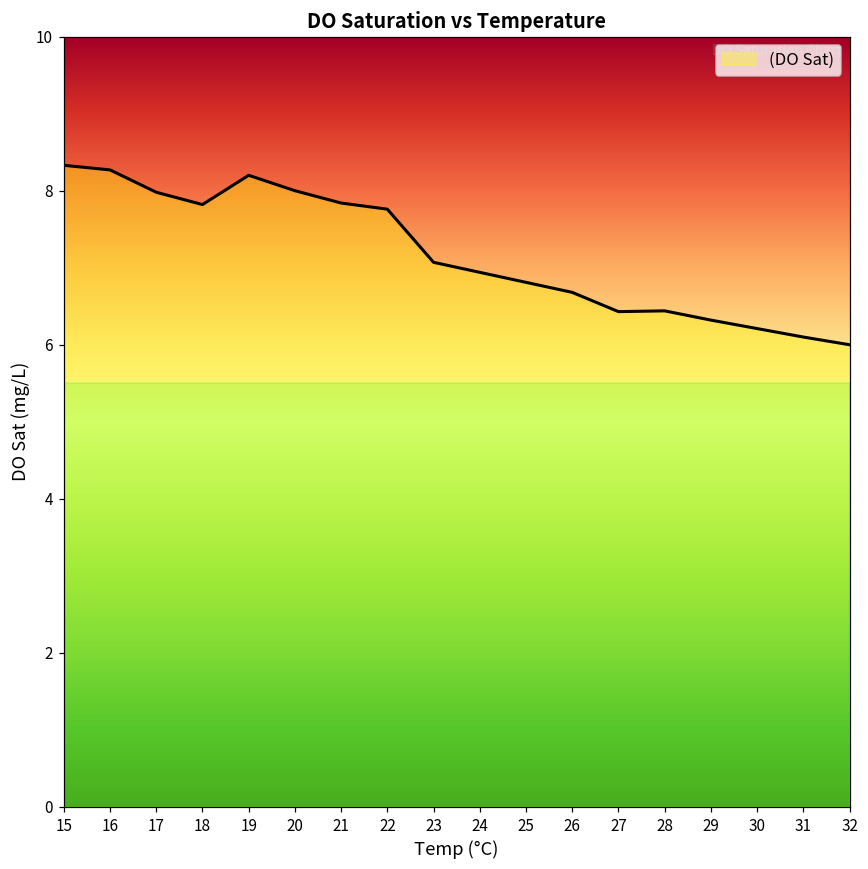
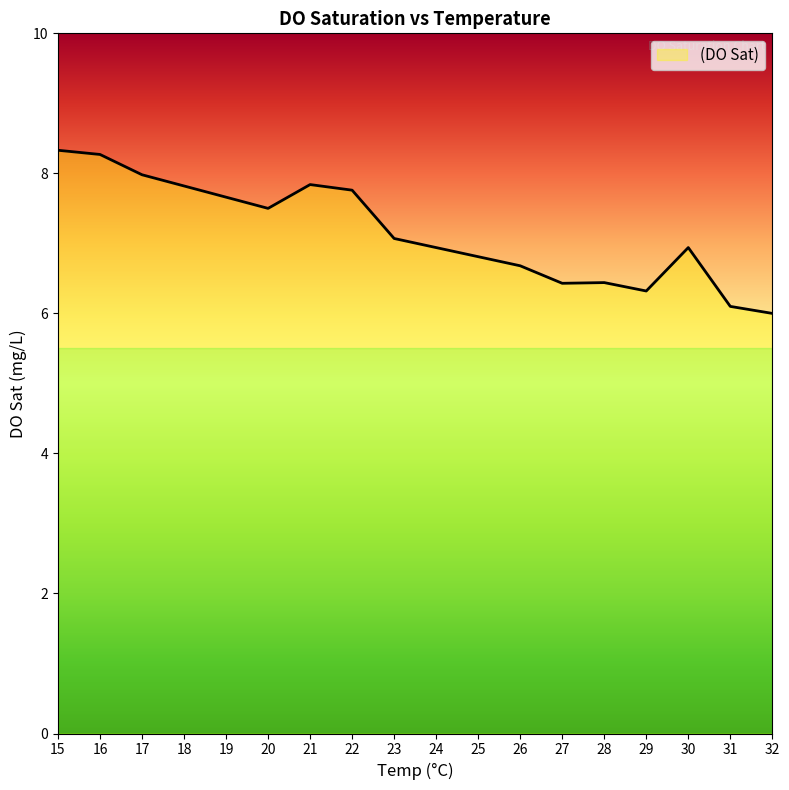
  {
    "15": 8.3,
    "16": 8.3,
    "17": 8.0,
    "18": 7.8,
-   "19": 8.2,
-   "20": 8.0,
+   "19": 7.7,
+   "20": 7.5,
    "21": 7.8,
    "22": 7.8,
    "23": 7.1,
    "24": 6.9,
    "25": 6.8,
    "26": 6.7,
    "27": 6.4,
    "28": 6.4,
    "29": 6.3,
-   "30": 6.2,
+   "30": 6.9,
    "31": 6.1,
    "32": 6.0
  }
